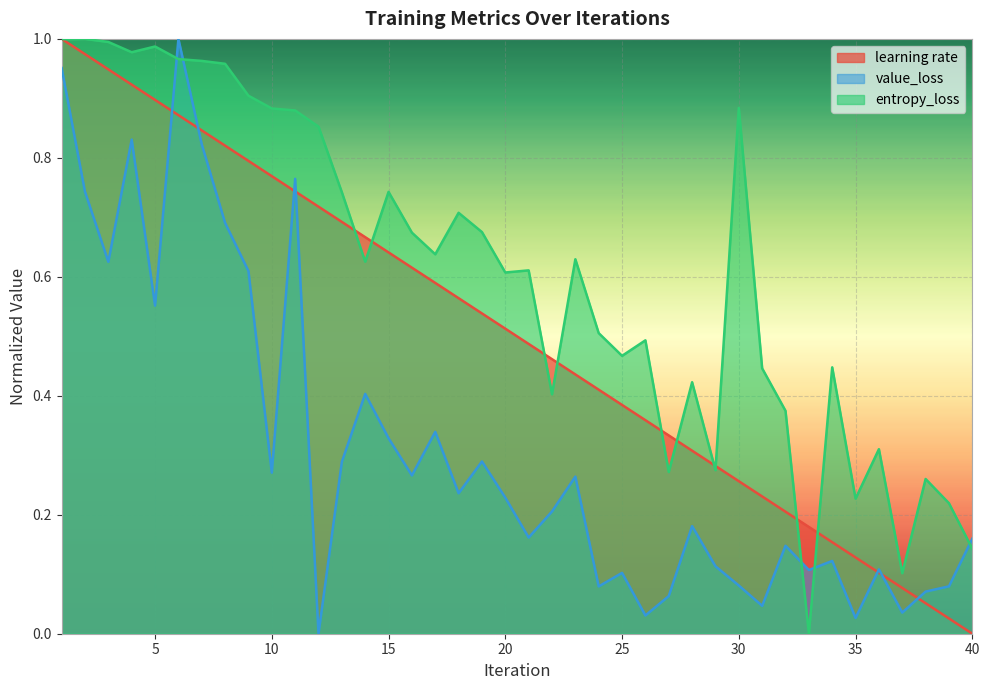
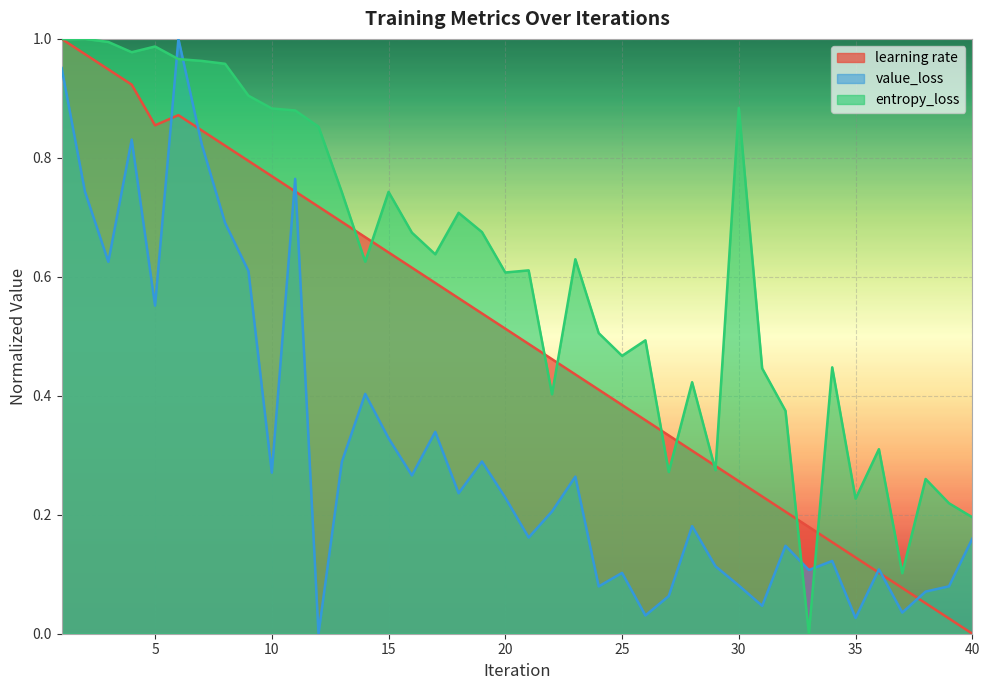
  {
    "learning rate": {
-     "5": 0.90,
+     "5": 0.85,
      "10": 0.77,
      "15": 0.64,
      "20": 0.51,
      "25": 0.38,
      "30": 0.26,
      "35": 0.13,
      "40": 0.00
    },
    "value_loss": {
      "5": 0.55,
      "10": 0.27,
      "15": 0.33,
      "20": 0.23,
      "25": 0.10,
      "30": 0.08,
      "35": 0.03,
      "40": 0.16
    },
    "entropy_loss": {
      "5": 0.99,
      "10": 0.88,
      "15": 0.74,
      "20": 0.61,
      "25": 0.47,
      "30": 0.88,
      "35": 0.23,
-     "40": 0.14
+     "40": 0.20
    }
  }
